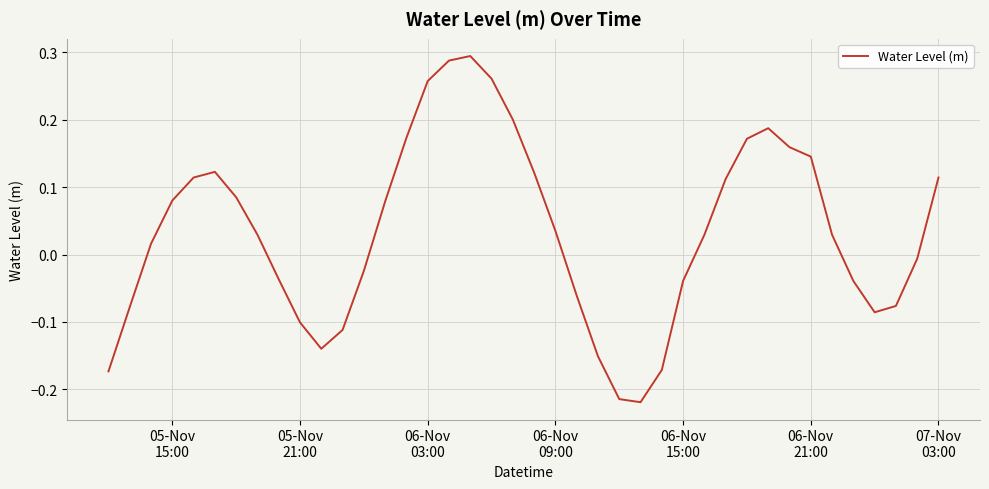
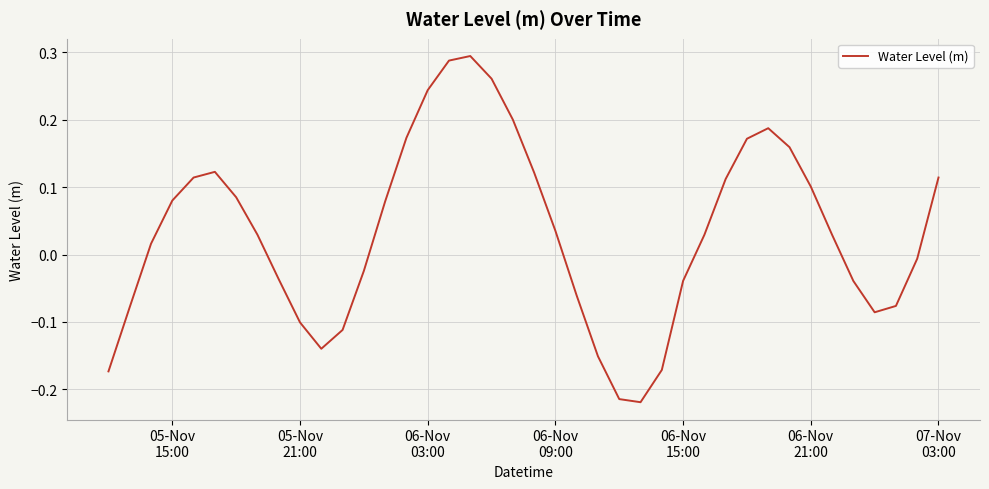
  {
    "05-Nov 15:00": 0.08,
    "05-Nov 21:00": -0.10,
-   "06-Nov 03:00": 0.26,
+   "06-Nov 03:00": 0.24,
    "06-Nov 09:00": 0.04,
    "06-Nov 15:00": -0.04,
-   "06-Nov 21:00": 0.15,
+   "06-Nov 21:00": 0.10,
    "07-Nov 03:00": 0.11
  }
